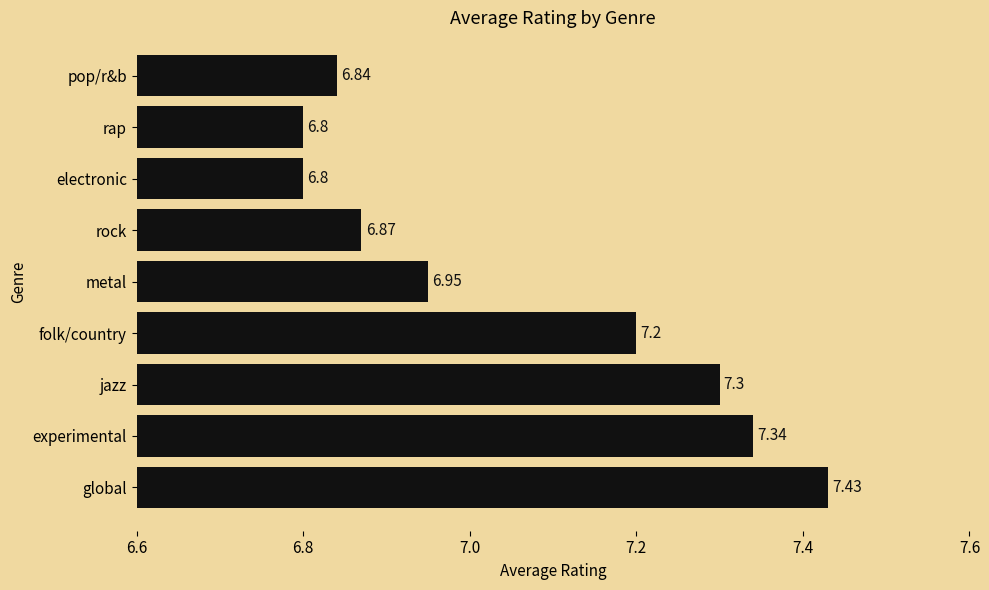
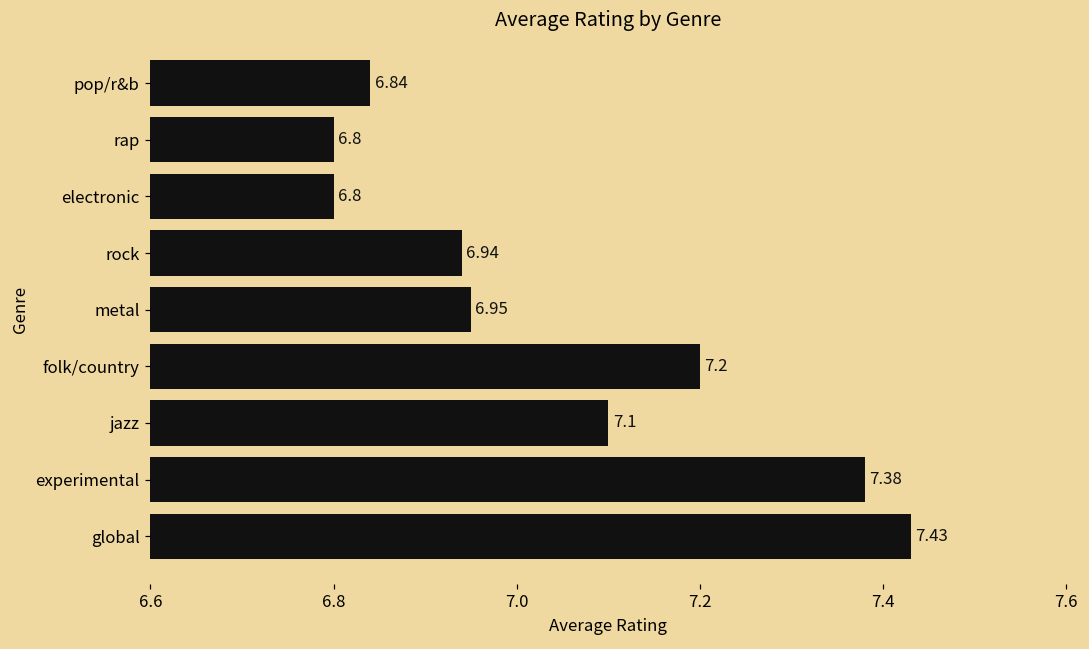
  {
    "pop/r&b": 6.84,
    "rap": 6.8,
    "electronic": 6.8,
-   "rock": 6.87,
+   "rock": 6.94,
    "metal": 6.95,
    "folk/country": 7.2,
-   "jazz": 7.3,
-   "experimental": 7.34,
+   "jazz": 7.1,
+   "experimental": 7.38,
    "global": 7.43
  }
